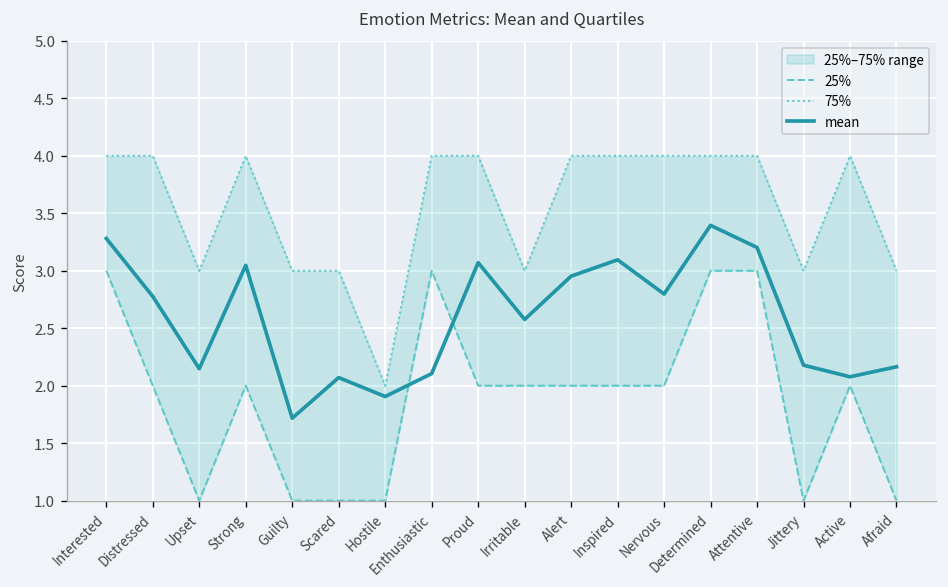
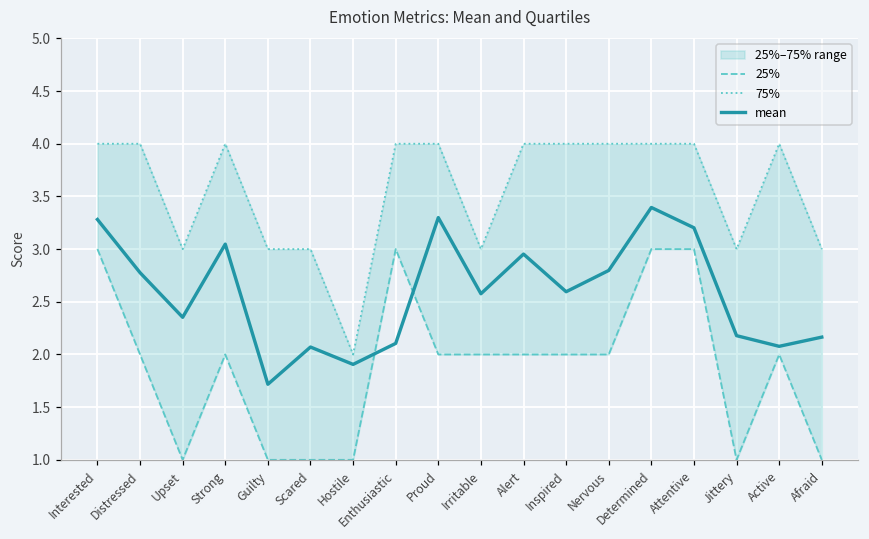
  {
    "mean": {
      "Interested": 3.3,
      "Distressed": 2.8,
-     "Upset": 2.1,
+     "Upset": 2.4,
      "Strong": 3.0,
      "Guilty": 1.7,
      "Scared": 2.1,
      "Hostile": 1.9,
      "Enthusiastic": 2.1,
-     "Proud": 3.1,
+     "Proud": 3.3,
      "Irritable": 2.6,
      "Alert": 3.0,
-     "Inspired": 3.1,
+     "Inspired": 2.6,
      "Nervous": 2.8,
      "Determined": 3.4,
      "Attentive": 3.2,
      "Jittery": 2.2,
      "Active": 2.1,
      "Afraid": 2.2
    }
  }
